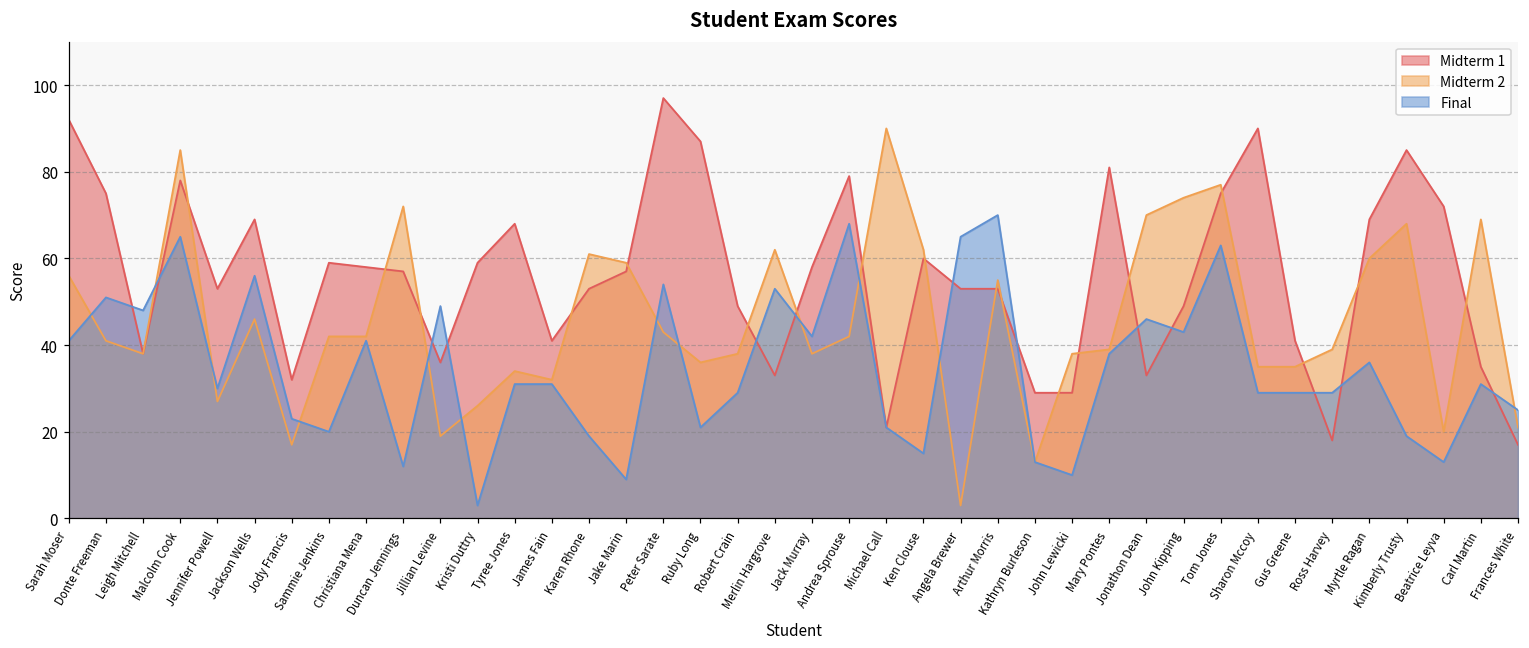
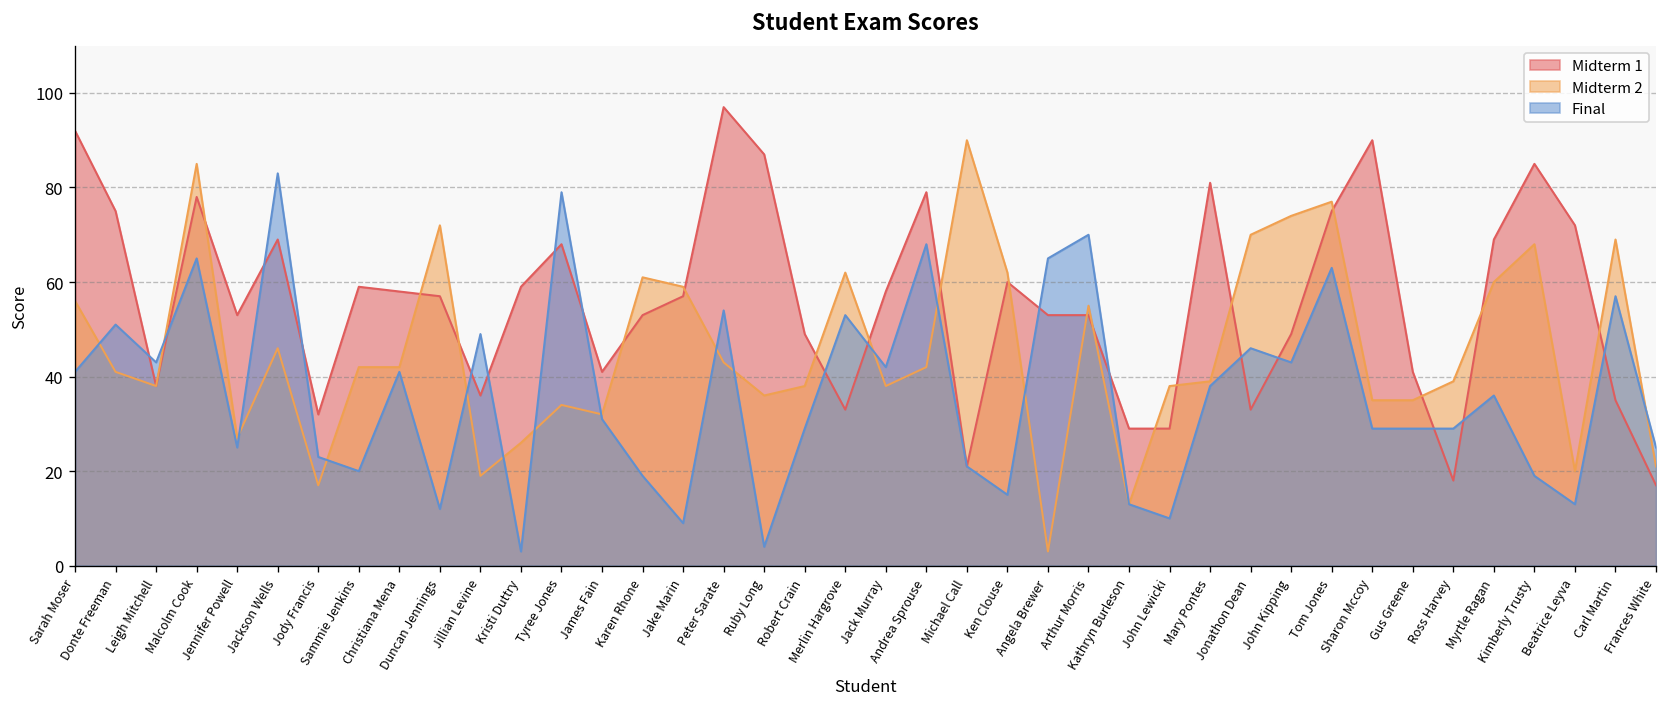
  {
    "Final": {
      "Sarah Moser": 41,
      "Donte Freeman": 51,
-     "Leigh Mitchell": 48,
+     "Leigh Mitchell": 43,
      "Malcolm Cook": 65,
-     "Jennifer Powell": 30,
-     "Jackson Wells": 56,
+     "Jennifer Powell": 25,
+     "Jackson Wells": 83,
      "Jody Francis": 23,
      "Sammie Jenkins": 20,
      "Christiana Mena": 41,
      "Duncan Jennings": 12,
      "Jillian Levine": 49,
      "Kristi Duttry": 3,
-     "Tyree Jones": 31,
+     "Tyree Jones": 79,
      "James Fain": 31,
      "Karen Rhone": 19,
      "Jake Marin": 9,
      "Peter Sarate": 54,
-     "Ruby Long": 21,
+     "Ruby Long": 4,
      "Robert Crain": 29,
      "Merlin Hargrove": 53,
      "Jack Murray": 42,
      "Andrea Sprouse": 68,
      "Ken Clouse": 15,
      "Angela Brewer": 65,
      "Arthur Morris": 70,
      "John Lewicki": 10,
      "Mary Pontes": 38,
      "Jonathon Dean": 46,
      "John Kipping": 43,
      "Tom Jones": 63,
      "Sharon Mccoy": 29,
      "Gus Greene": 29,
      "Ross Harvey": 29,
      "Myrtle Ragan": 36,
      "Kimberly Trusty": 19,
      "Beatrice Leyva": 13,
-     "Carl Martin": 31,
+     "Carl Martin": 57,
      "Frances White": 25
    }
  }
